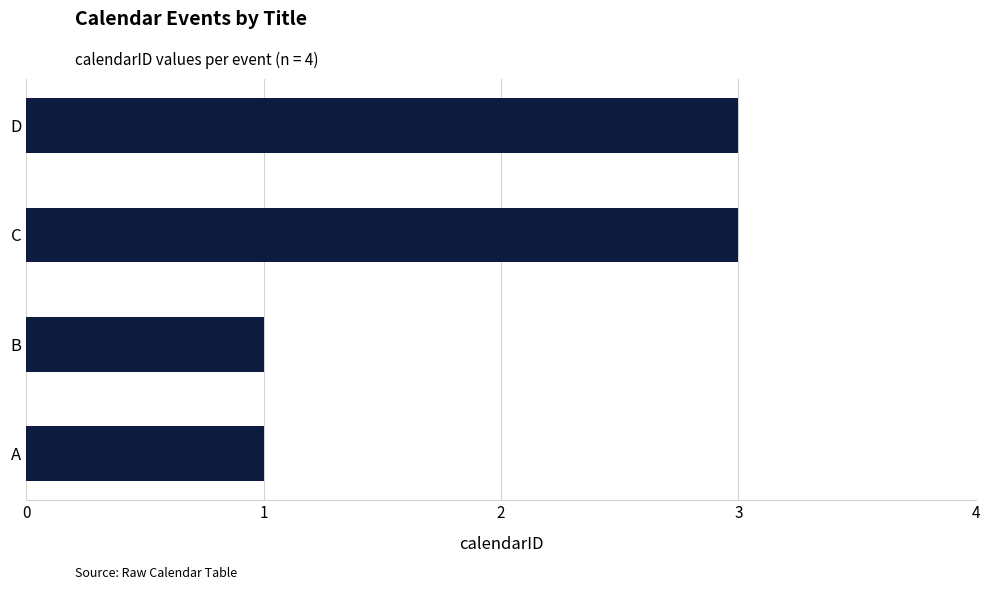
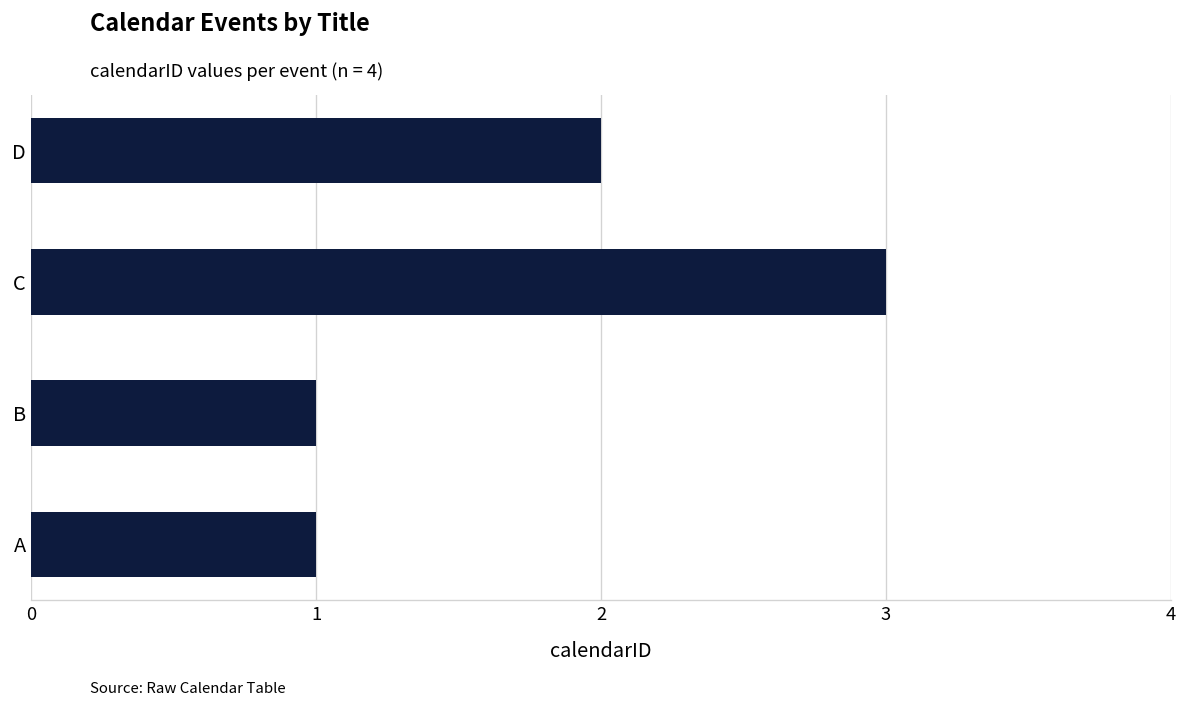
  {
-   "D": 3,
+   "D": 2,
    "C": 3,
    "B": 1,
    "A": 1
  }
